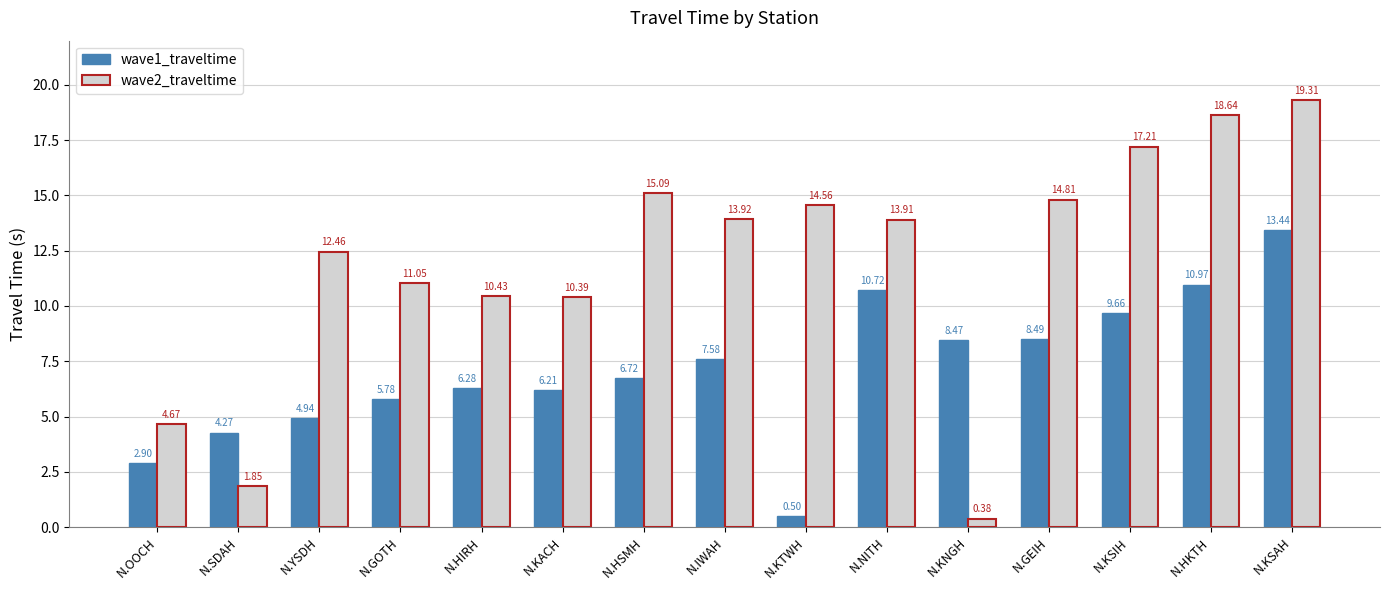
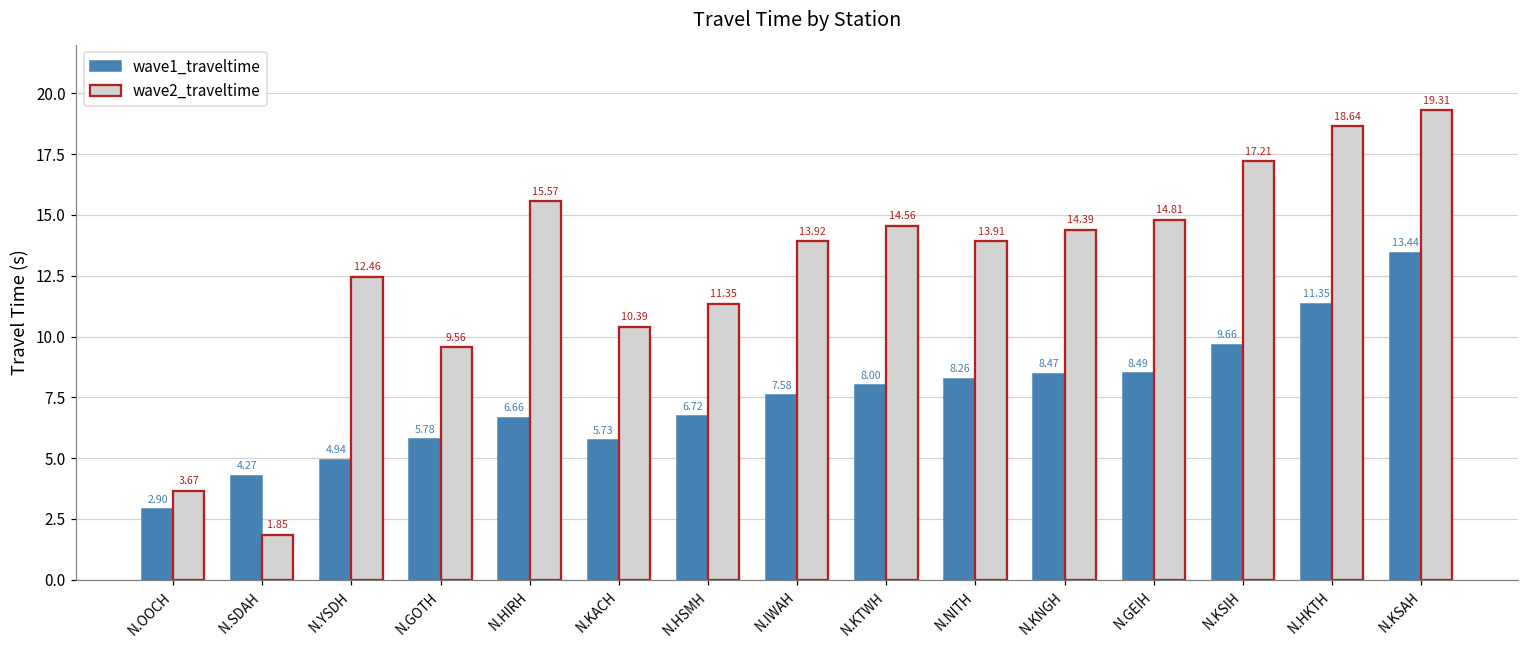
  {
    "wave1_traveltime": {
      "N.OOCH": 2.90,
      "N.SDAH": 4.27,
      "N.YSDH": 4.94,
      "N.GOTH": 5.78,
-     "N.HIRH": 6.28,
-     "N.KACH": 6.21,
+     "N.HIRH": 6.66,
+     "N.KACH": 5.73,
      "N.HSMH": 6.72,
      "N.IWAH": 7.58,
-     "N.KTWH": 0.50,
-     "N.NITH": 10.72,
+     "N.KTWH": 8.00,
+     "N.NITH": 8.26,
      "N.KNGH": 8.47,
      "N.GEIH": 8.49,
      "N.KSIH": 9.66,
-     "N.HKTH": 10.97,
+     "N.HKTH": 11.35,
      "N.KSAH": 13.44
    },
    "wave2_traveltime": {
-     "N.OOCH": 4.67,
+     "N.OOCH": 3.67,
      "N.SDAH": 1.85,
      "N.YSDH": 12.46,
-     "N.GOTH": 11.05,
-     "N.HIRH": 10.43,
+     "N.GOTH": 9.56,
+     "N.HIRH": 15.57,
      "N.KACH": 10.39,
-     "N.HSMH": 15.09,
+     "N.HSMH": 11.35,
      "N.IWAH": 13.92,
      "N.KTWH": 14.56,
      "N.NITH": 13.91,
-     "N.KNGH": 0.38,
+     "N.KNGH": 14.39,
      "N.GEIH": 14.81,
      "N.KSIH": 17.21,
      "N.HKTH": 18.64,
      "N.KSAH": 19.31
    }
  }
